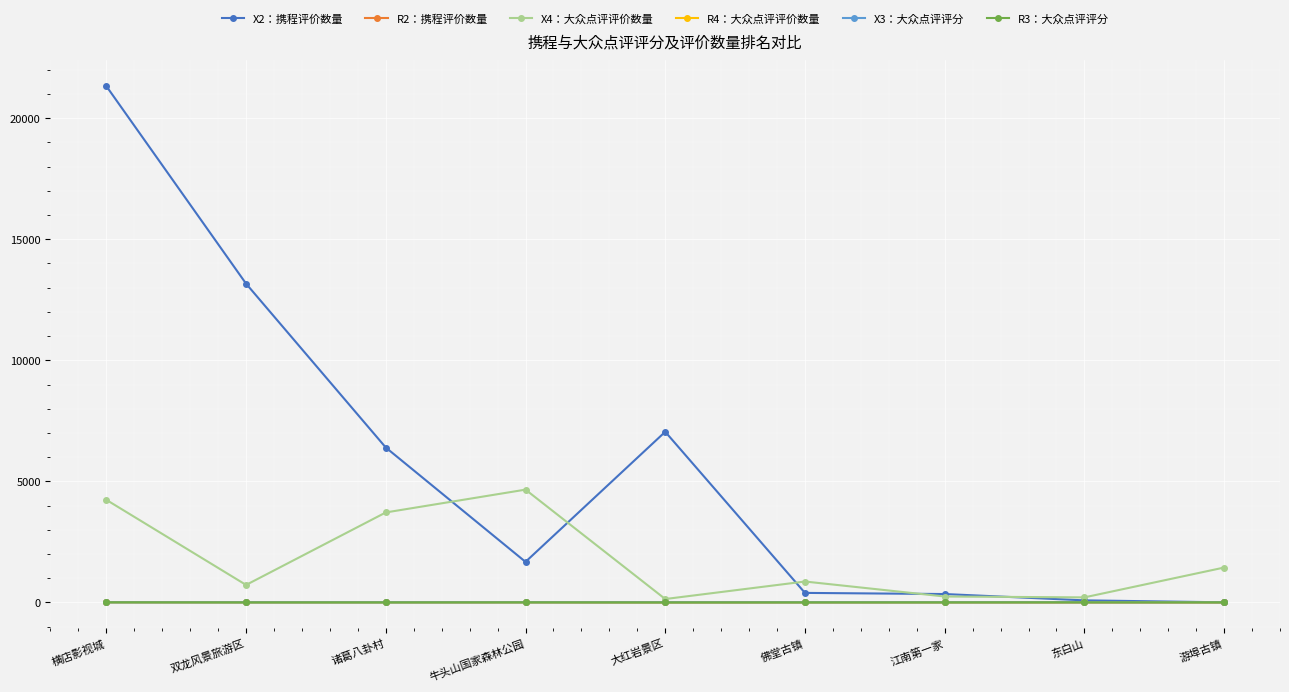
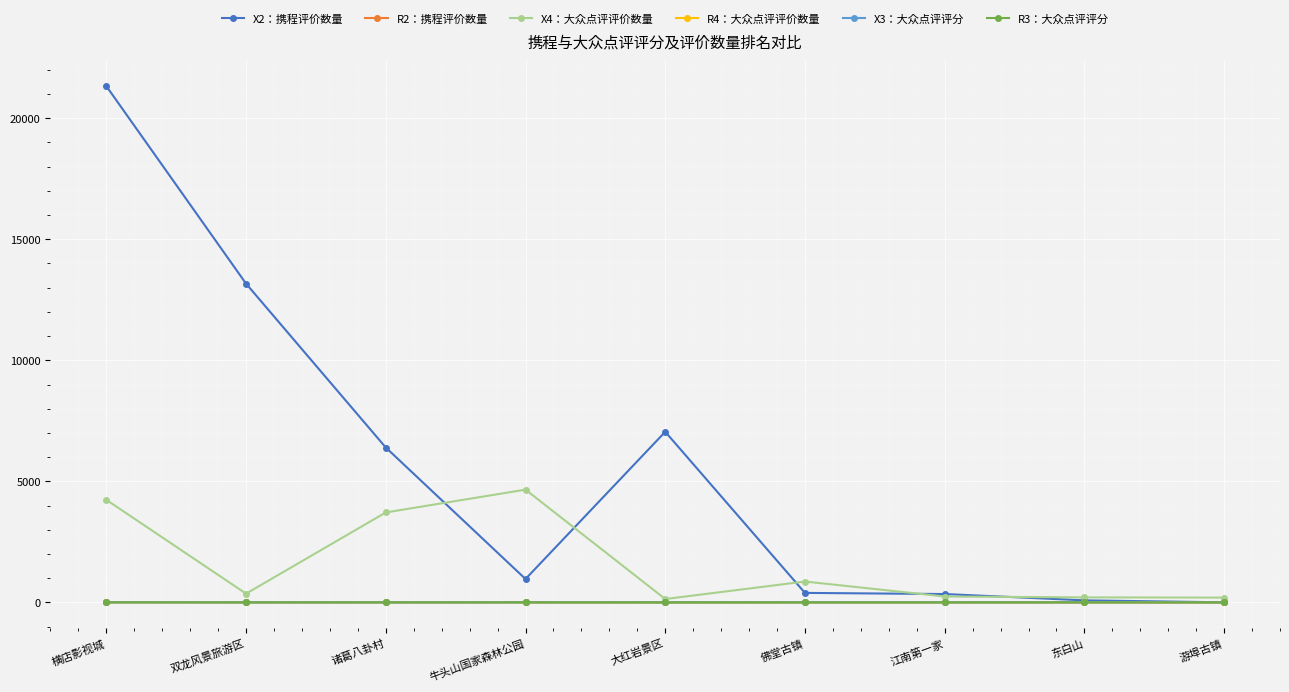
  {
    "X2：携程评价数量": {
      "横店影视城": 21300,
      "双龙风景旅游区": 13200,
      "诸葛八卦村": 6400,
-     "牛头山国家森林公园": 1700,
+     "牛头山国家森林公园": 1000,
      "大红岩景区": 7000,
      "佛堂古镇": 400
    },
    "R3：大众点评评分": {
      "横店影视城": 0,
      "双龙风景旅游区": 0,
      "诸葛八卦村": 0,
      "牛头山国家森林公园": 0,
      "大红岩景区": 0,
      "佛堂古镇": 0,
      "江南第一家": 0
    },
    "X4：大众点评评价数量": {
      "横店影视城": 4200,
-     "双龙风景旅游区": 700,
+     "双龙风景旅游区": 400,
      "诸葛八卦村": 3700,
      "牛头山国家森林公园": 4700,
      "大红岩景区": 100,
      "佛堂古镇": 900,
      "东白山": 200,
-     "游埠古镇": 1400
+     "游埠古镇": 200
    }
  }
